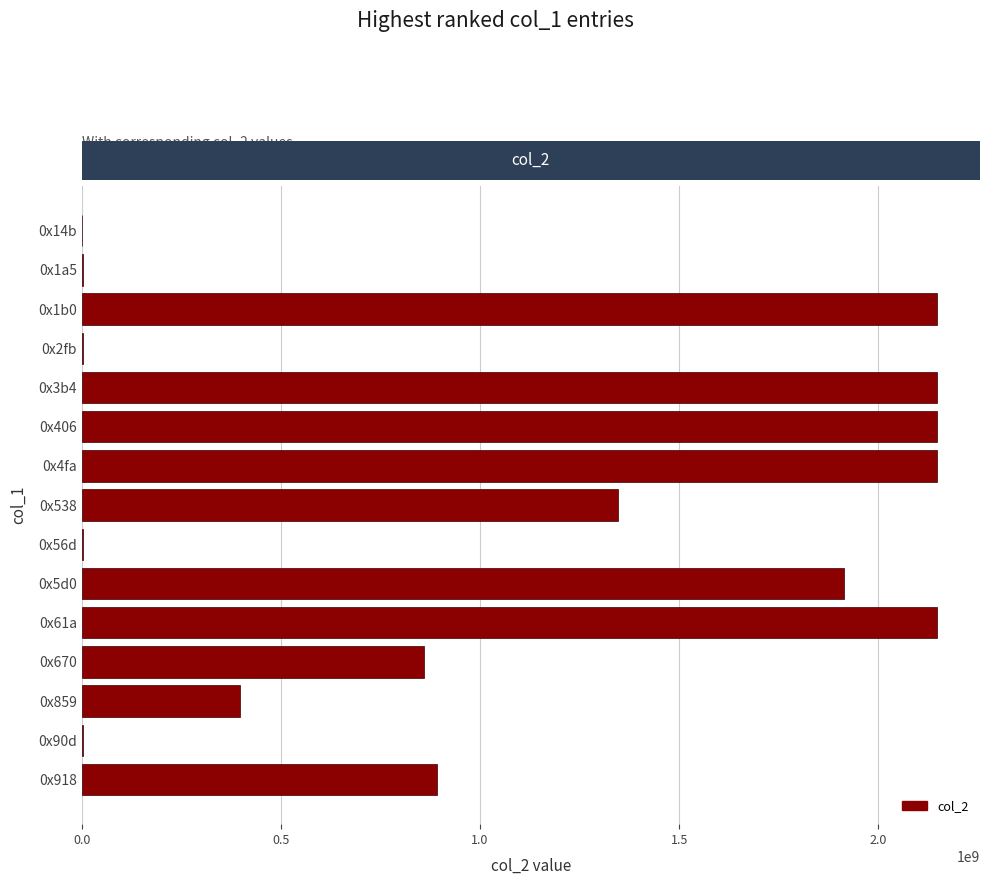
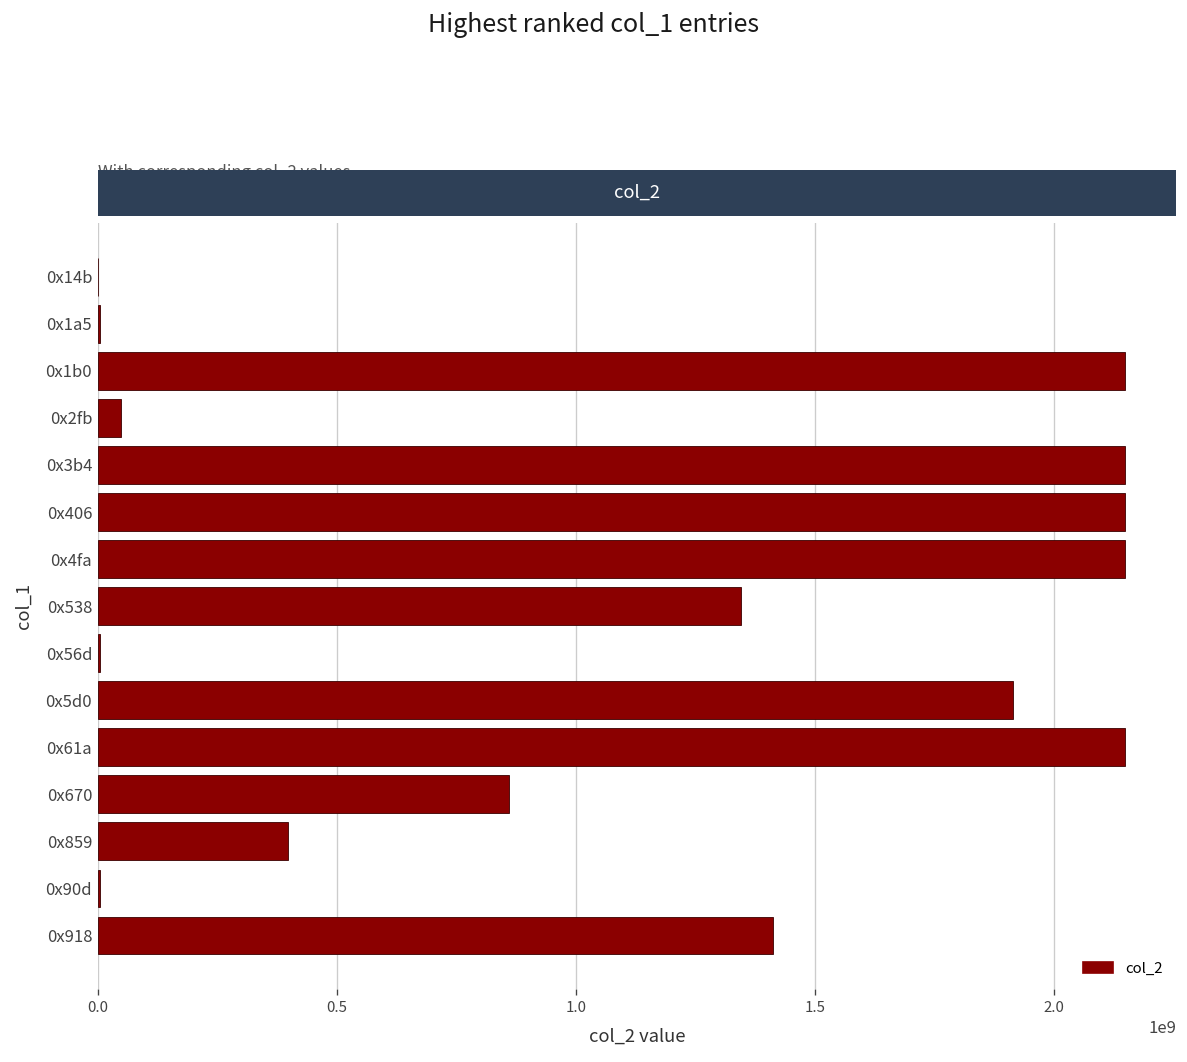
  {
    "0x1b0": 2150000000,
-   "0x2fb": 0,
+   "0x2fb": 50000000,
    "0x3b4": 2150000000,
    "0x406": 2150000000,
    "0x4fa": 2150000000,
    "0x538": 1350000000,
    "0x5d0": 1910000000,
    "0x61a": 2150000000,
    "0x670": 860000000,
    "0x859": 400000000,
-   "0x918": 890000000
+   "0x918": 1410000000
  }
